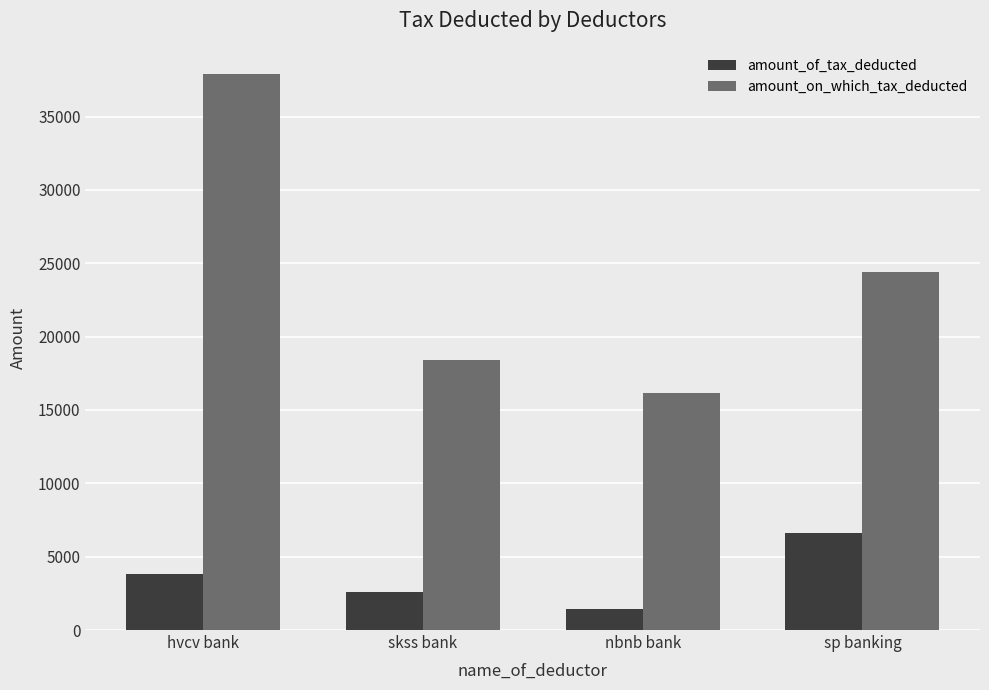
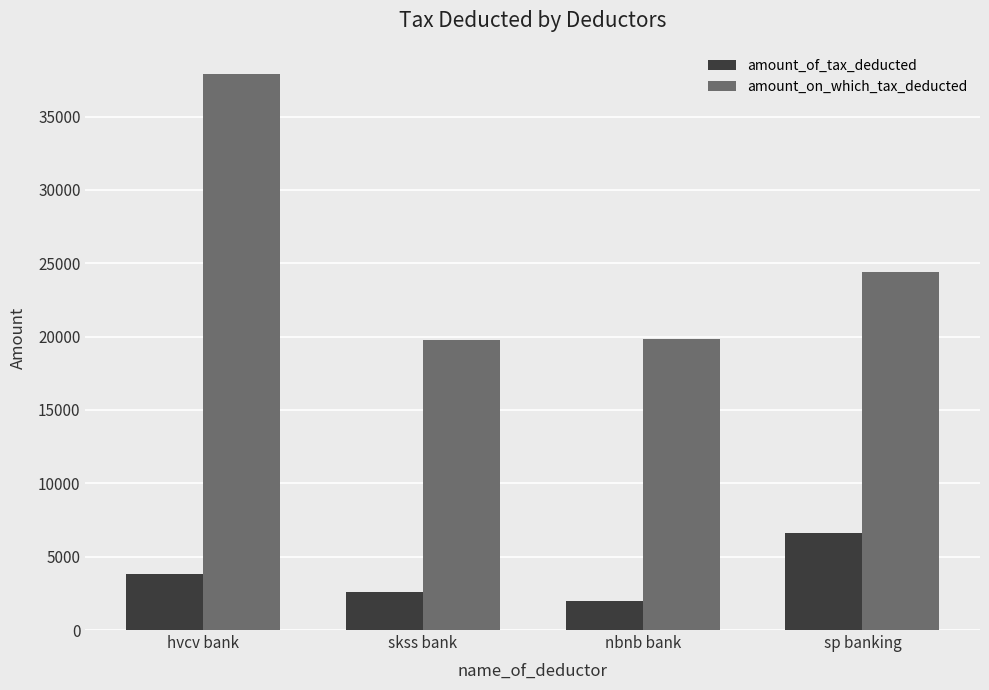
  {
    "amount_of_tax_deducted": {
      "hvcv bank": 3800,
      "skss bank": 2600,
-     "nbnb bank": 1400,
+     "nbnb bank": 2000,
      "sp banking": 6600
    },
    "amount_on_which_tax_deducted": {
      "hvcv bank": 37900,
-     "skss bank": 18400,
-     "nbnb bank": 16100,
+     "skss bank": 19800,
+     "nbnb bank": 19800,
      "sp banking": 24400
    }
  }
